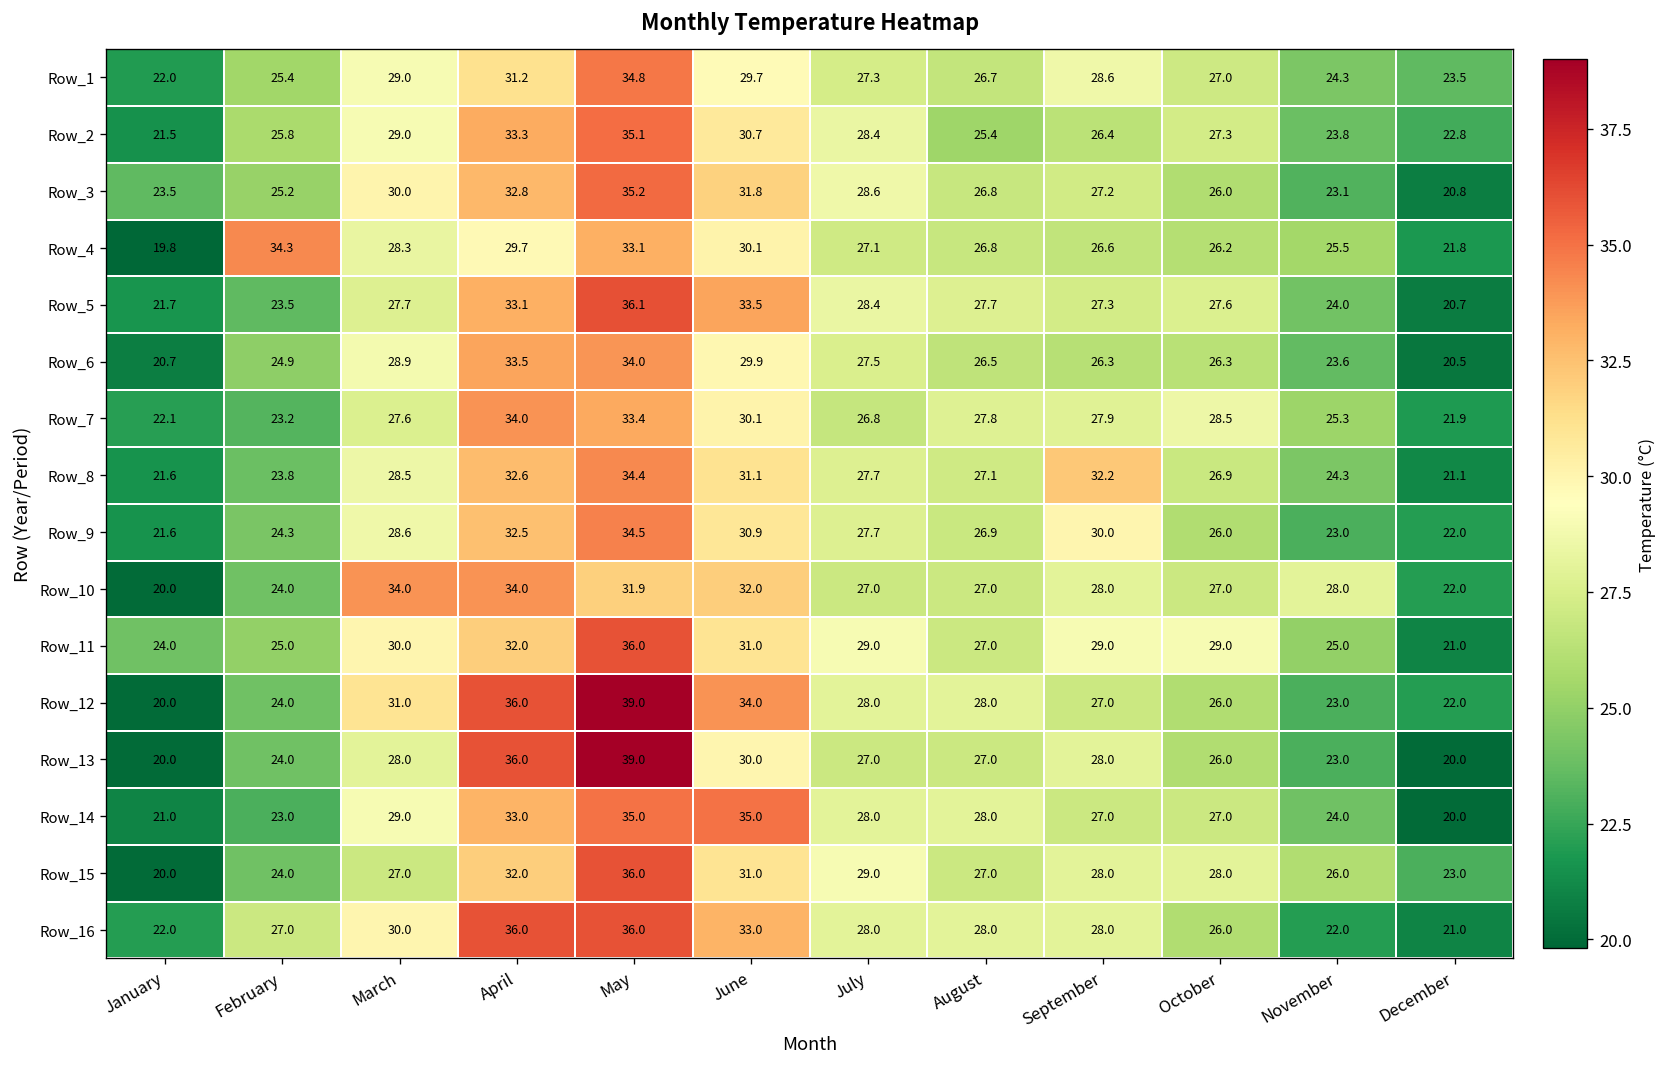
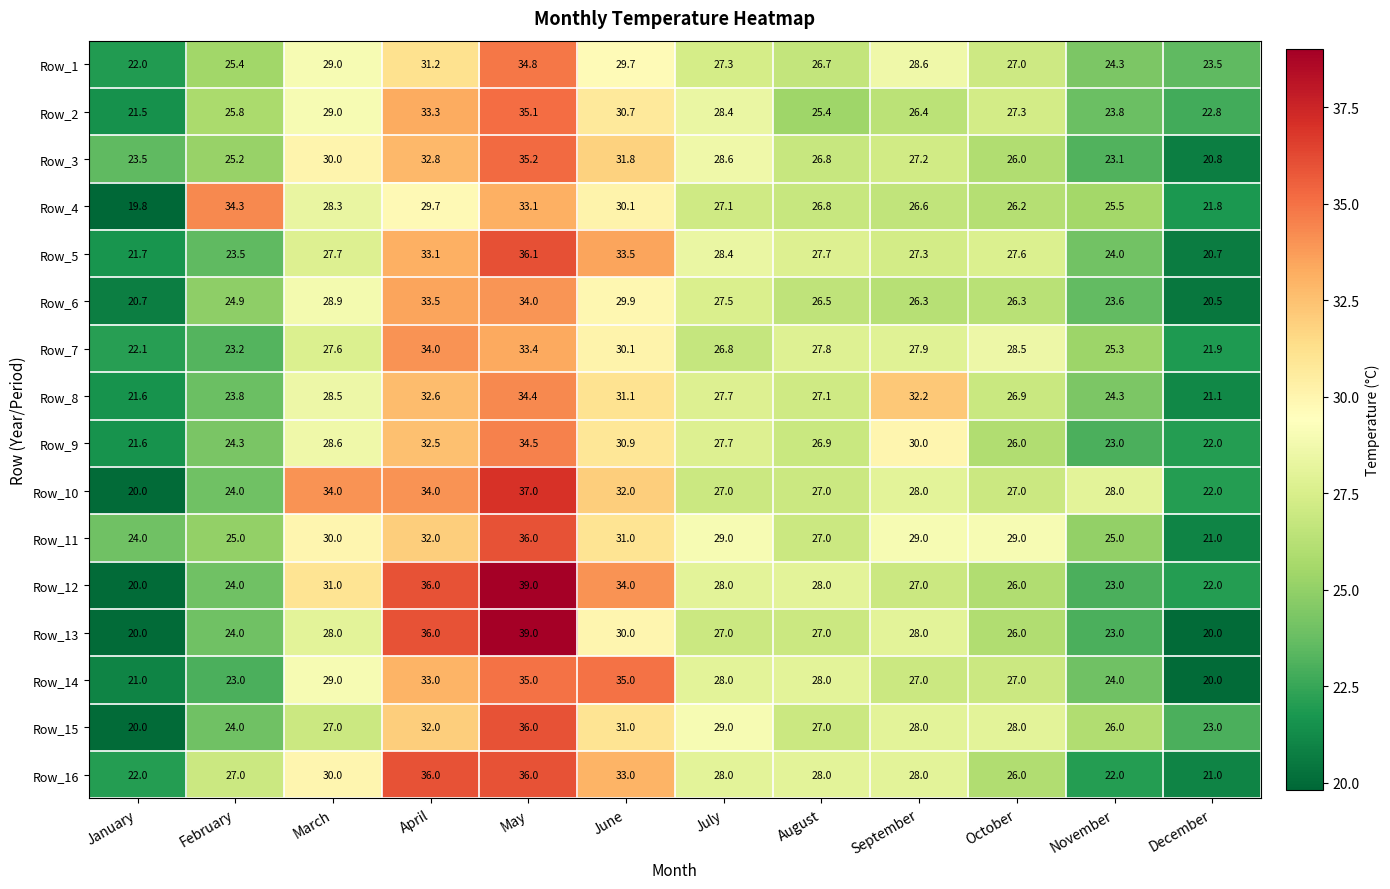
  {
    "Row_1": {
      "January": 22.0,
      "February": 25.4,
      "March": 29.0,
      "April": 31.2,
      "May": 34.8,
      "June": 29.7,
      "July": 27.3,
      "August": 26.7,
      "September": 28.6,
      "October": 27.0,
      "November": 24.3,
      "December": 23.5
    },
    "Row_2": {
      "January": 21.5,
      "February": 25.8,
      "March": 29.0,
      "April": 33.3,
      "May": 35.1,
      "June": 30.7,
      "July": 28.4,
      "August": 25.4,
      "September": 26.4,
      "October": 27.3,
      "November": 23.8,
      "December": 22.8
    },
    "Row_3": {
      "January": 23.5,
      "February": 25.2,
      "March": 30.0,
      "April": 32.8,
      "May": 35.2,
      "June": 31.8,
      "July": 28.6,
      "August": 26.8,
      "September": 27.2,
      "October": 26.0,
      "November": 23.1,
      "December": 20.8
    },
    "Row_4": {
      "January": 19.8,
      "February": 34.3,
      "March": 28.3,
      "April": 29.7,
      "May": 33.1,
      "June": 30.1,
      "July": 27.1,
      "August": 26.8,
      "September": 26.6,
      "October": 26.2,
      "November": 25.5,
      "December": 21.8
    },
    "Row_5": {
      "January": 21.7,
      "February": 23.5,
      "March": 27.7,
      "April": 33.1,
      "May": 36.1,
      "June": 33.5,
      "July": 28.4,
      "August": 27.7,
      "September": 27.3,
      "October": 27.6,
      "November": 24.0,
      "December": 20.7
    },
    "Row_6": {
      "January": 20.7,
      "February": 24.9,
      "March": 28.9,
      "April": 33.5,
      "May": 34.0,
      "June": 29.9,
      "July": 27.5,
      "August": 26.5,
      "September": 26.3,
      "October": 26.3,
      "November": 23.6,
      "December": 20.5
    },
    "Row_7": {
      "January": 22.1,
      "February": 23.2,
      "March": 27.6,
      "April": 34.0,
      "May": 33.4,
      "June": 30.1,
      "July": 26.8,
      "August": 27.8,
      "September": 27.9,
      "October": 28.5,
      "November": 25.3,
      "December": 21.9
    },
    "Row_8": {
      "January": 21.6,
      "February": 23.8,
      "March": 28.5,
      "April": 32.6,
      "May": 34.4,
      "June": 31.1,
      "July": 27.7,
      "August": 27.1,
      "September": 32.2,
      "October": 26.9,
      "November": 24.3,
      "December": 21.1
    },
    "Row_9": {
      "January": 21.6,
      "February": 24.3,
      "March": 28.6,
      "April": 32.5,
      "May": 34.5,
      "June": 30.9,
      "July": 27.7,
      "August": 26.9,
      "September": 30.0,
      "October": 26.0,
      "November": 23.0,
      "December": 22.0
    },
    "Row_10": {
      "January": 20.0,
      "February": 24.0,
      "March": 34.0,
      "April": 34.0,
-     "May": 31.9,
+     "May": 37.0,
      "June": 32.0,
      "July": 27.0,
      "August": 27.0,
      "September": 28.0,
      "October": 27.0,
      "November": 28.0,
      "December": 22.0
    },
    "Row_11": {
      "January": 24.0,
      "February": 25.0,
      "March": 30.0,
      "April": 32.0,
      "May": 36.0,
      "June": 31.0,
      "July": 29.0,
      "August": 27.0,
      "September": 29.0,
      "October": 29.0,
      "November": 25.0,
      "December": 21.0
    },
    "Row_12": {
      "January": 20.0,
      "February": 24.0,
      "March": 31.0,
      "April": 36.0,
      "May": 39.0,
      "June": 34.0,
      "July": 28.0,
      "August": 28.0,
      "September": 27.0,
      "October": 26.0,
      "November": 23.0,
      "December": 22.0
    },
    "Row_13": {
      "January": 20.0,
      "February": 24.0,
      "March": 28.0,
      "April": 36.0,
      "May": 39.0,
      "June": 30.0,
      "July": 27.0,
      "August": 27.0,
      "September": 28.0,
      "October": 26.0,
      "November": 23.0,
      "December": 20.0
    },
    "Row_14": {
      "January": 21.0,
      "February": 23.0,
      "March": 29.0,
      "April": 33.0,
      "May": 35.0,
      "June": 35.0,
      "July": 28.0,
      "August": 28.0,
      "September": 27.0,
      "October": 27.0,
      "November": 24.0,
      "December": 20.0
    },
    "Row_15": {
      "January": 20.0,
      "February": 24.0,
      "March": 27.0,
      "April": 32.0,
      "May": 36.0,
      "June": 31.0,
      "July": 29.0,
      "August": 27.0,
      "September": 28.0,
      "October": 28.0,
      "November": 26.0,
      "December": 23.0
    },
    "Row_16": {
      "January": 22.0,
      "February": 27.0,
      "March": 30.0,
      "April": 36.0,
      "May": 36.0,
      "June": 33.0,
      "July": 28.0,
      "August": 28.0,
      "September": 28.0,
      "October": 26.0,
      "November": 22.0,
      "December": 21.0
    }
  }
